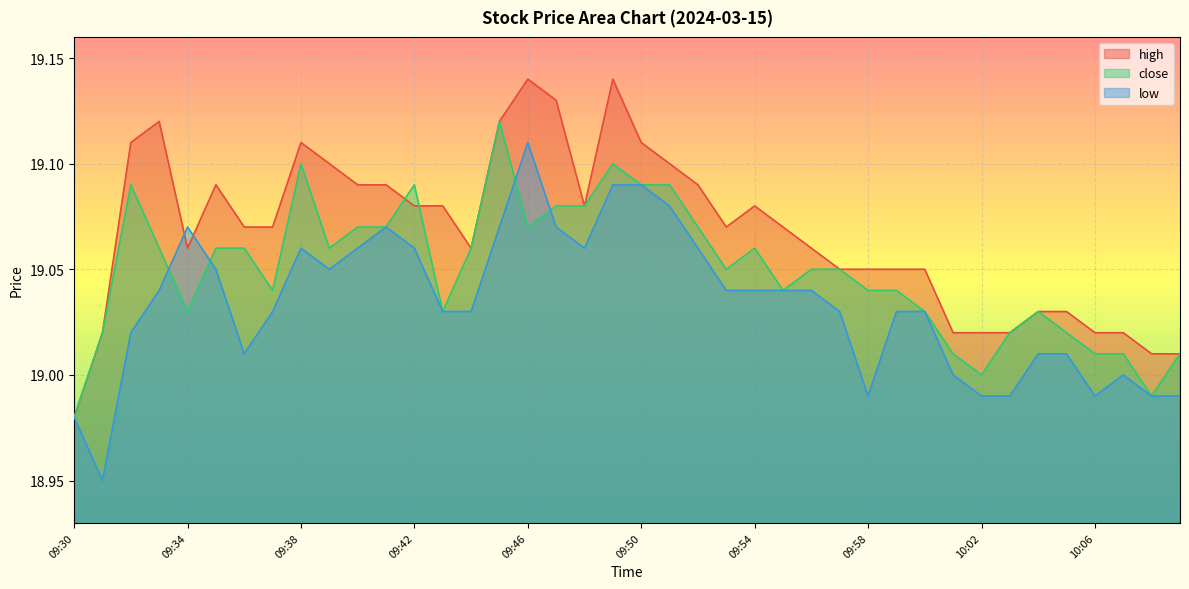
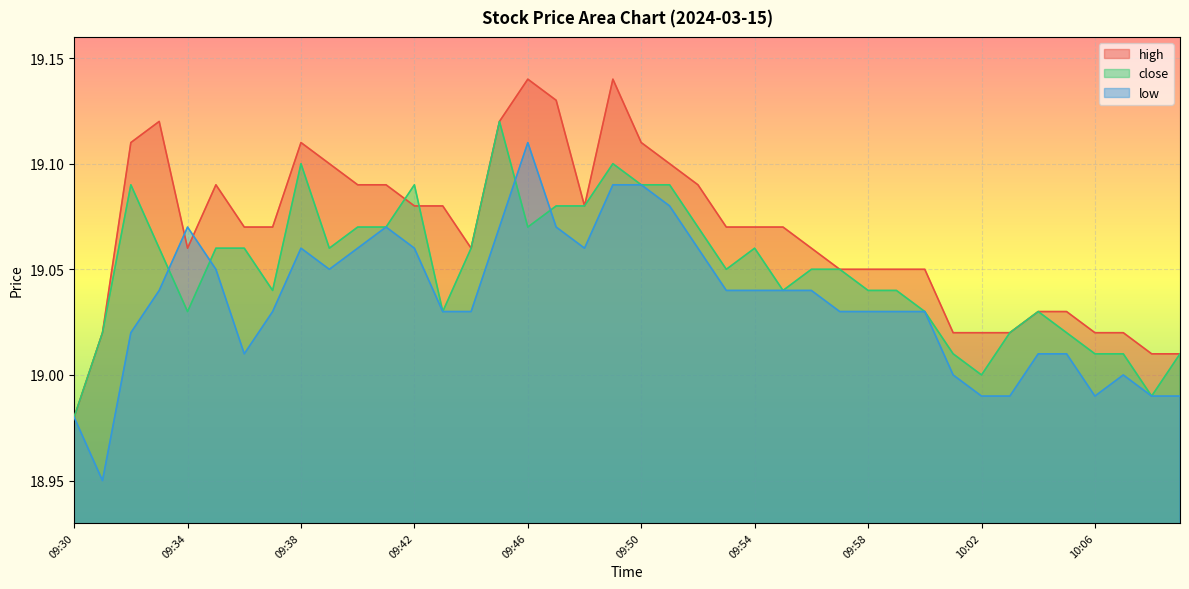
  {
    "high": {
      "09:34": 19.06,
      "09:38": 19.11,
      "09:42": 19.08,
      "09:46": 19.14,
      "09:50": 19.11,
-     "09:54": 19.08,
+     "09:54": 19.07,
      "09:58": 19.05,
      "10:02": 19.02,
      "10:06": 19.02
    },
    "close": {
      "09:34": 19.03,
      "09:38": 19.10,
      "09:42": 19.09,
      "09:46": 19.07,
      "09:54": 19.06,
      "09:58": 19.04,
      "10:02": 19.00,
      "10:06": 19.01
    },
    "low": {
      "09:34": 19.07,
      "09:38": 19.06,
      "09:42": 19.06,
      "09:46": 19.11,
      "09:54": 19.04,
-     "09:58": 18.99,
+     "09:58": 19.03,
      "10:02": 18.99,
      "10:06": 18.99
    }
  }
